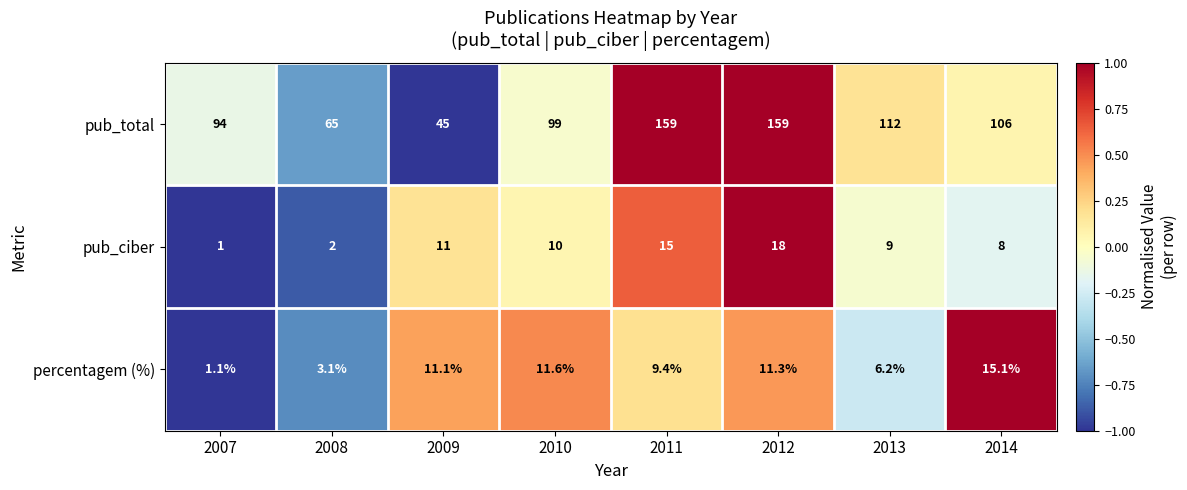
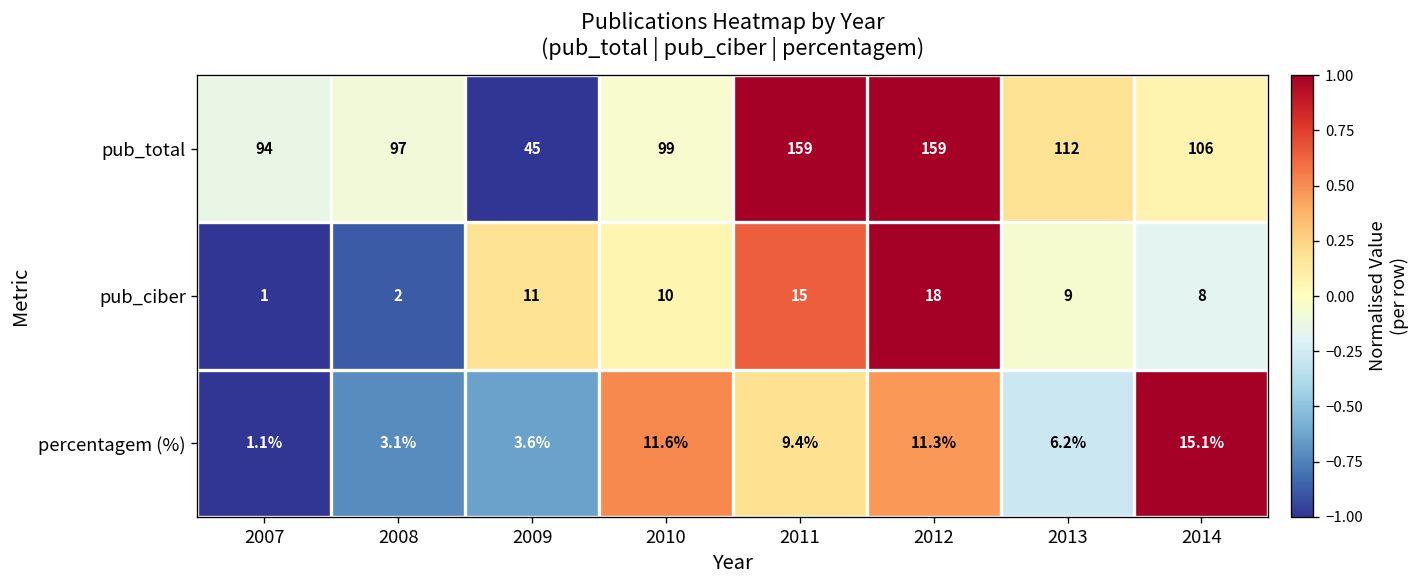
  {
    "pub_total": {
      "2007": "94",
-     "2008": "65",
+     "2008": "97",
      "2009": "45",
      "2010": "99",
      "2011": "159",
      "2012": "159",
      "2013": "112",
      "2014": "106"
    },
    "pub_ciber": {
      "2007": "1",
      "2008": "2",
      "2009": "11",
      "2010": "10",
      "2011": "15",
      "2012": "18",
      "2013": "9",
      "2014": "8"
    },
    "percentagem (%)": {
      "2007": "1.1%",
      "2008": "3.1%",
-     "2009": "11.1%",
+     "2009": "3.6%",
      "2010": "11.6%",
      "2011": "9.4%",
      "2012": "11.3%",
      "2013": "6.2%",
      "2014": "15.1%"
    }
  }
